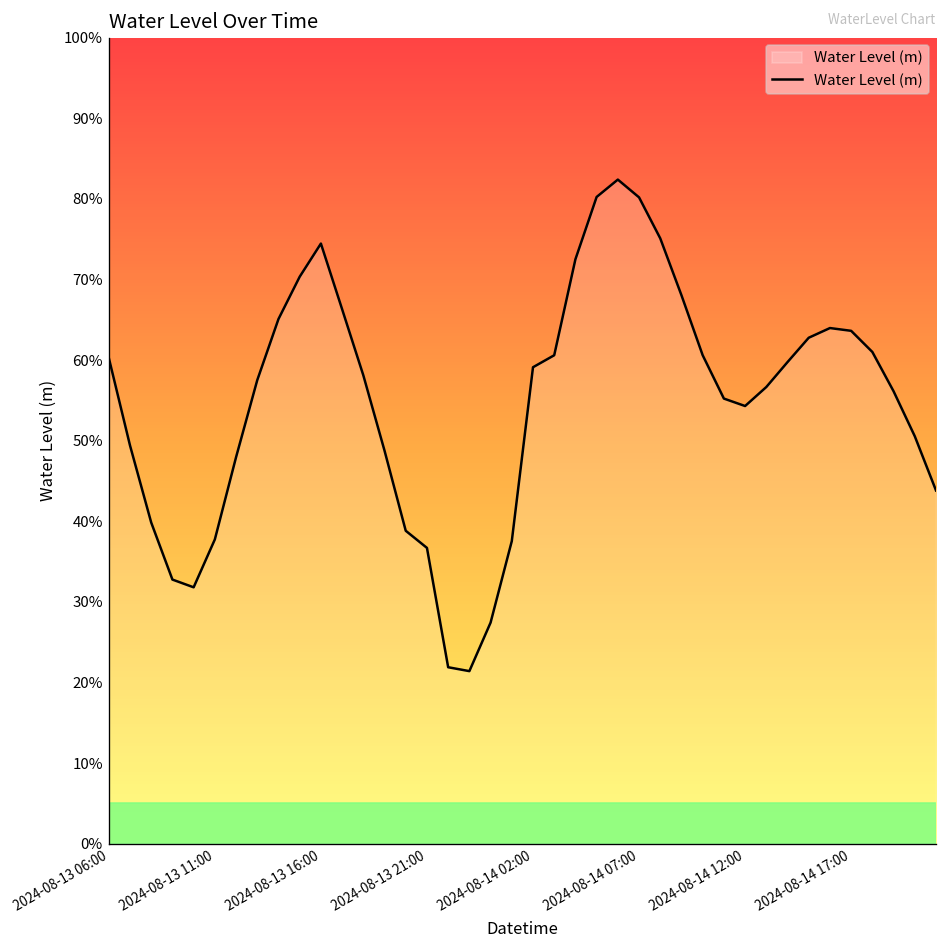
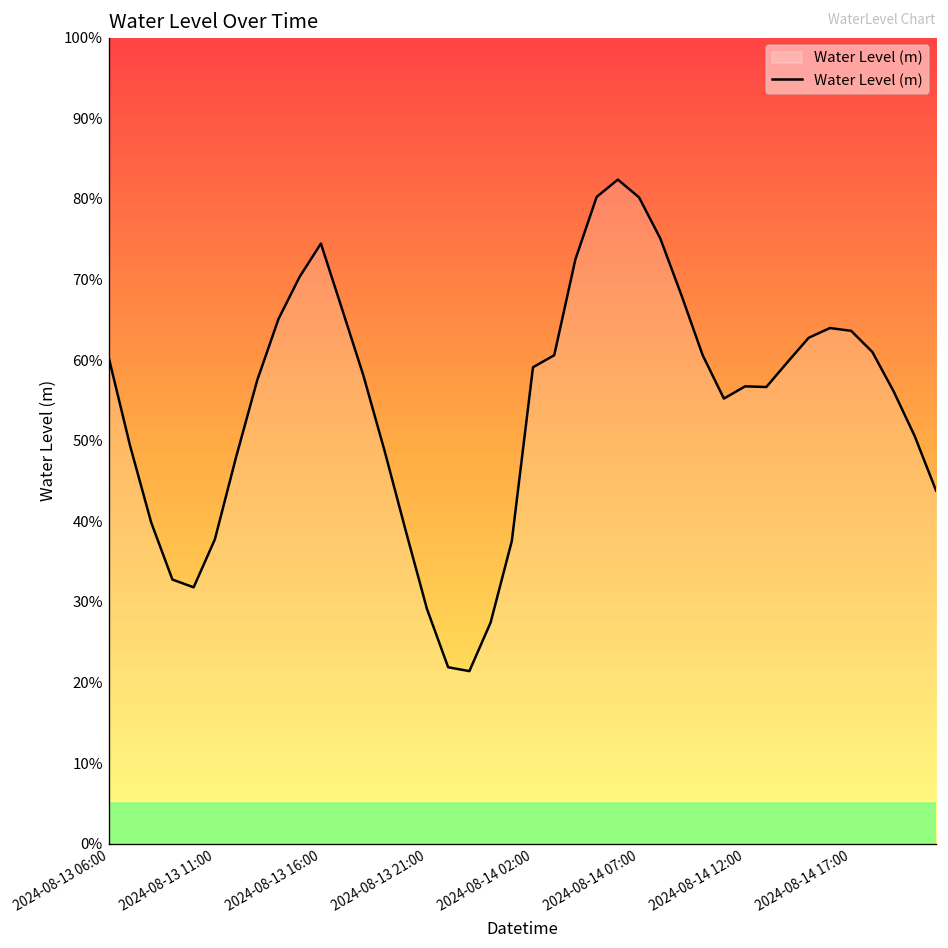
  {
    "2024-08-13 06:00": "60%",
    "2024-08-13 11:00": "38%",
    "2024-08-13 16:00": "74%",
-   "2024-08-13 21:00": "37%",
+   "2024-08-13 21:00": "29%",
    "2024-08-14 02:00": "59%",
    "2024-08-14 07:00": "80%",
-   "2024-08-14 12:00": "54%",
+   "2024-08-14 12:00": "57%",
    "2024-08-14 17:00": "64%"
  }
